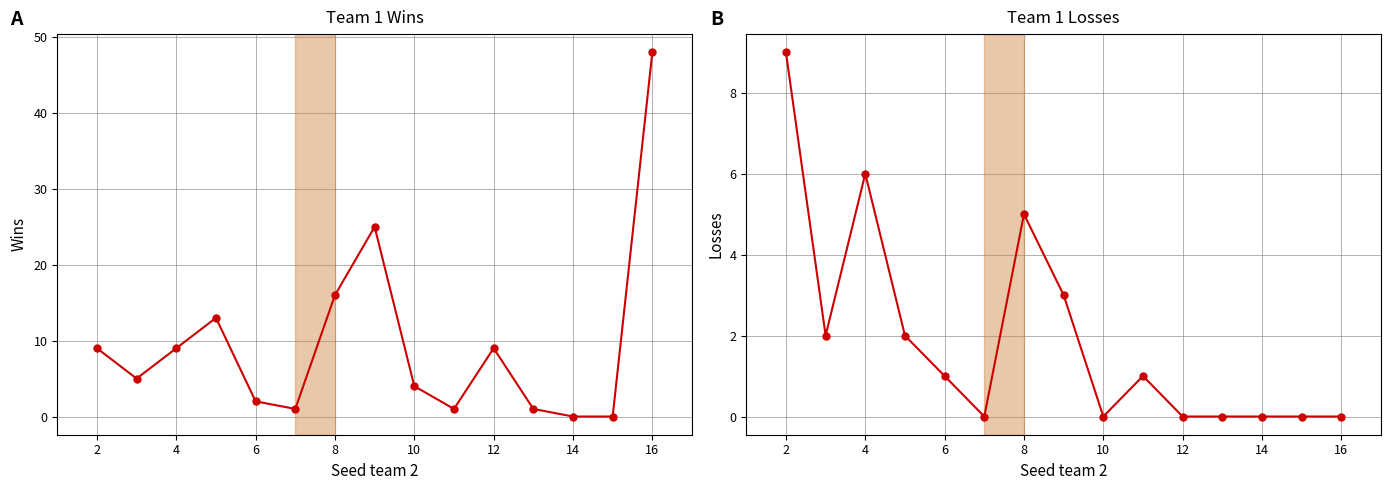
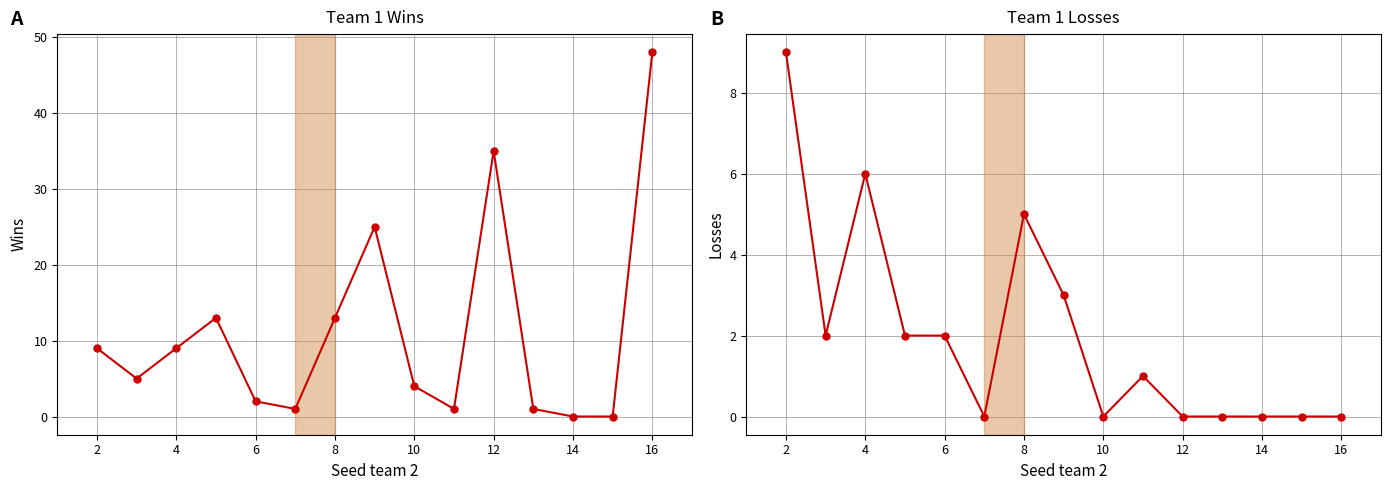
  {
    "Team 1 Wins": {
      "2": 9,
      "4": 9,
      "6": 2,
-     "8": 16,
+     "8": 13,
      "10": 4,
-     "12": 9,
+     "12": 35,
      "14": 0,
      "16": 48
    },
    "Team 1 Losses": {
      "2": 9,
      "4": 6,
-     "6": 1,
+     "6": 2,
      "8": 5,
      "10": 0,
      "12": 0,
      "14": 0,
      "16": 0
    }
  }
